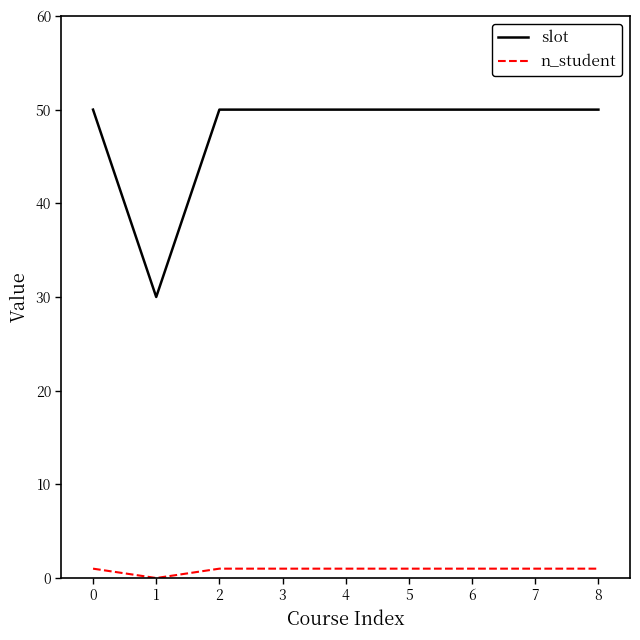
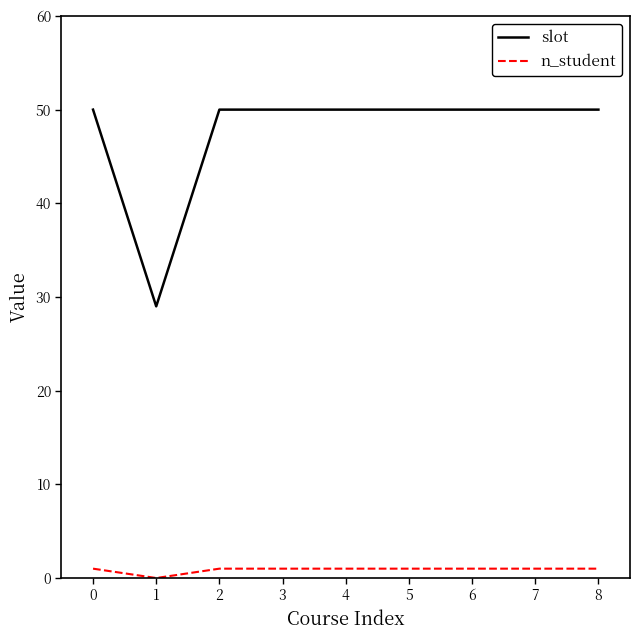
  {
    "slot": {
      "0": 50,
-     "1": 30,
+     "1": 29,
      "2": 50,
      "3": 50,
      "4": 50,
      "5": 50,
      "6": 50,
      "7": 50,
      "8": 50
    },
    "n_student": {
      "0": 1,
      "1": 0,
      "2": 1,
      "3": 1,
      "4": 1,
      "5": 1,
      "6": 1,
      "7": 1,
      "8": 1
    }
  }
